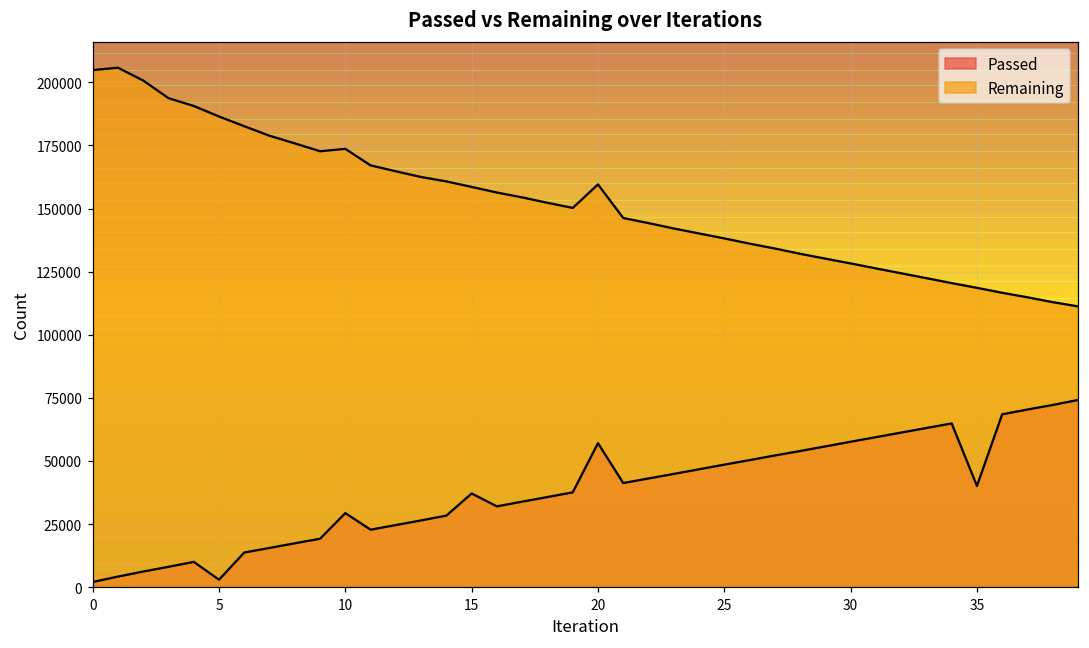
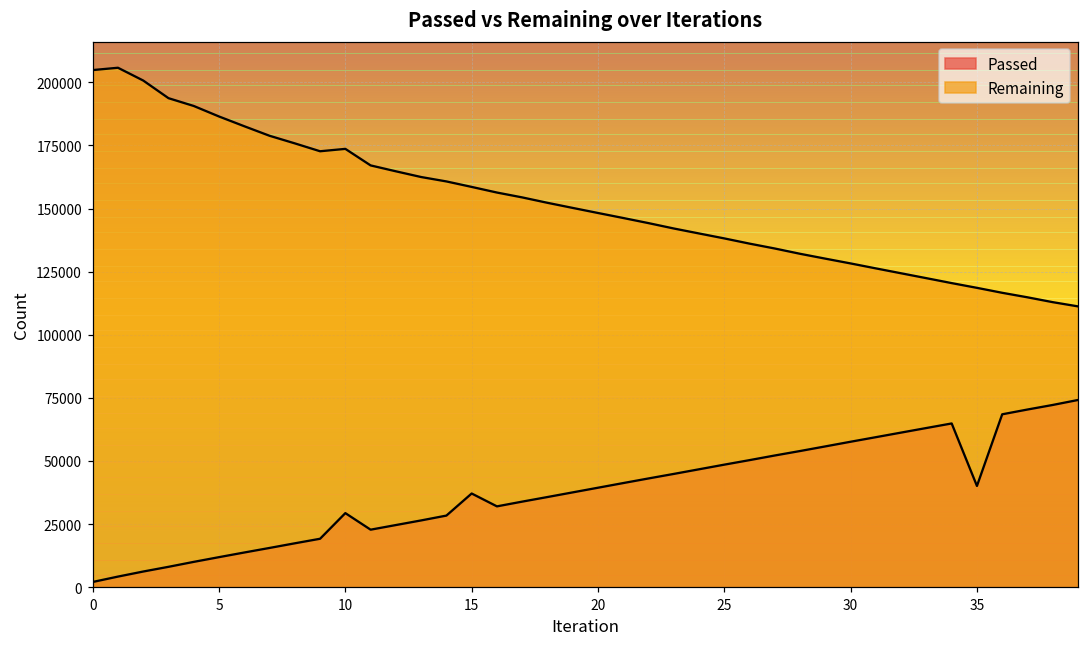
  {
    "Passed": {
      "0": 2000,
-     "5": 3000,
+     "5": 12000,
      "10": 29000,
      "15": 37000,
-     "20": 57000,
+     "20": 39000,
      "25": 49000,
      "30": 58000,
      "35": 40000
    },
    "Remaining": {
      "0": 205000,
      "5": 186000,
      "10": 174000,
      "15": 159000,
-     "20": 160000,
+     "20": 148000,
      "25": 138000,
      "30": 128000,
      "35": 119000
    }
  }
